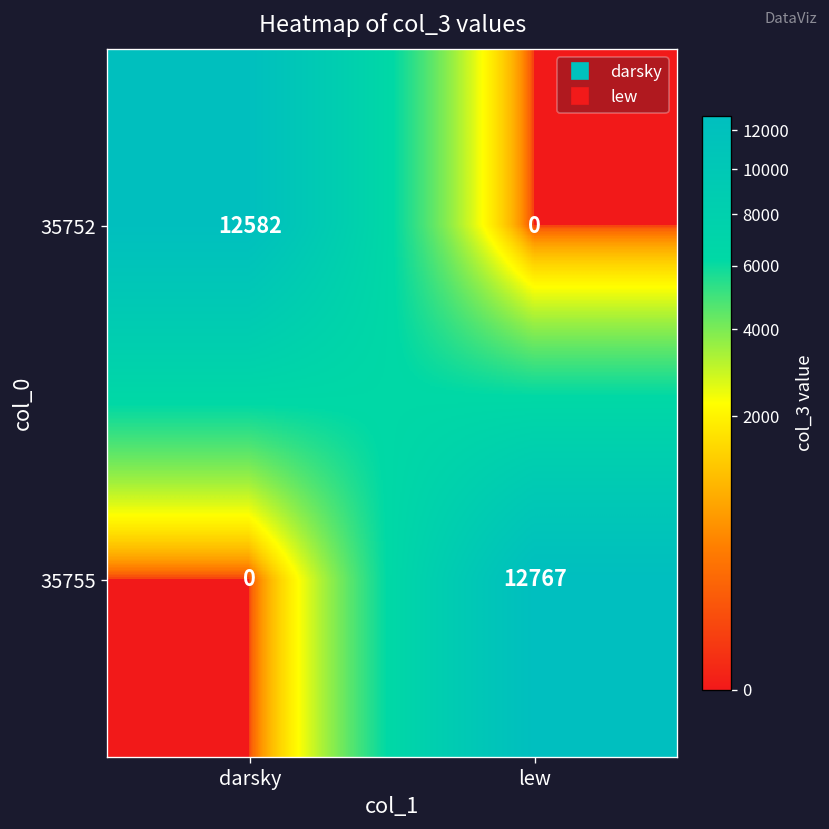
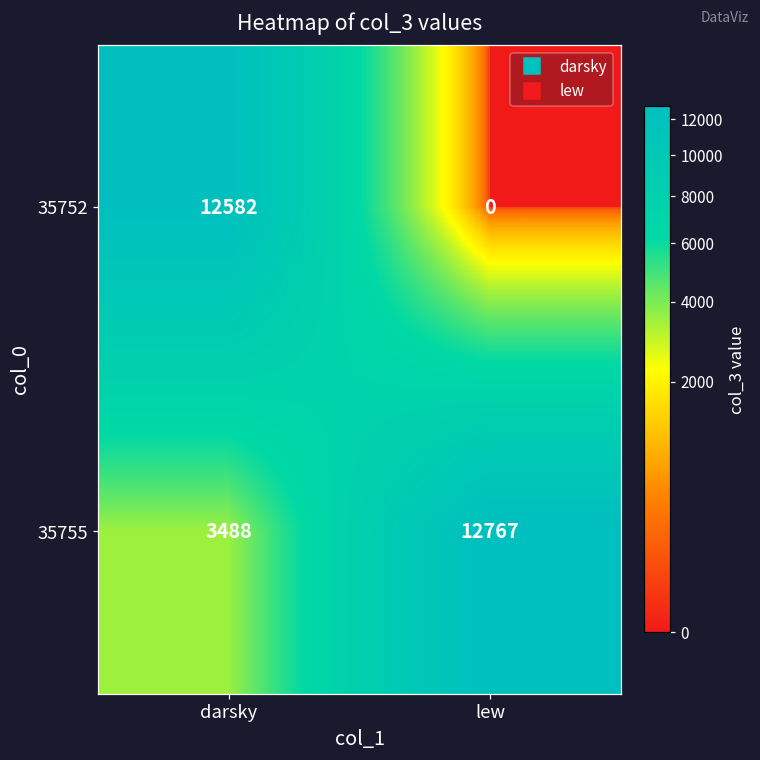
  {
    "35752": {
      "darsky": 12582,
      "lew": 0
    },
    "35755": {
-     "darsky": 0,
+     "darsky": 3488,
      "lew": 12767
    }
  }
